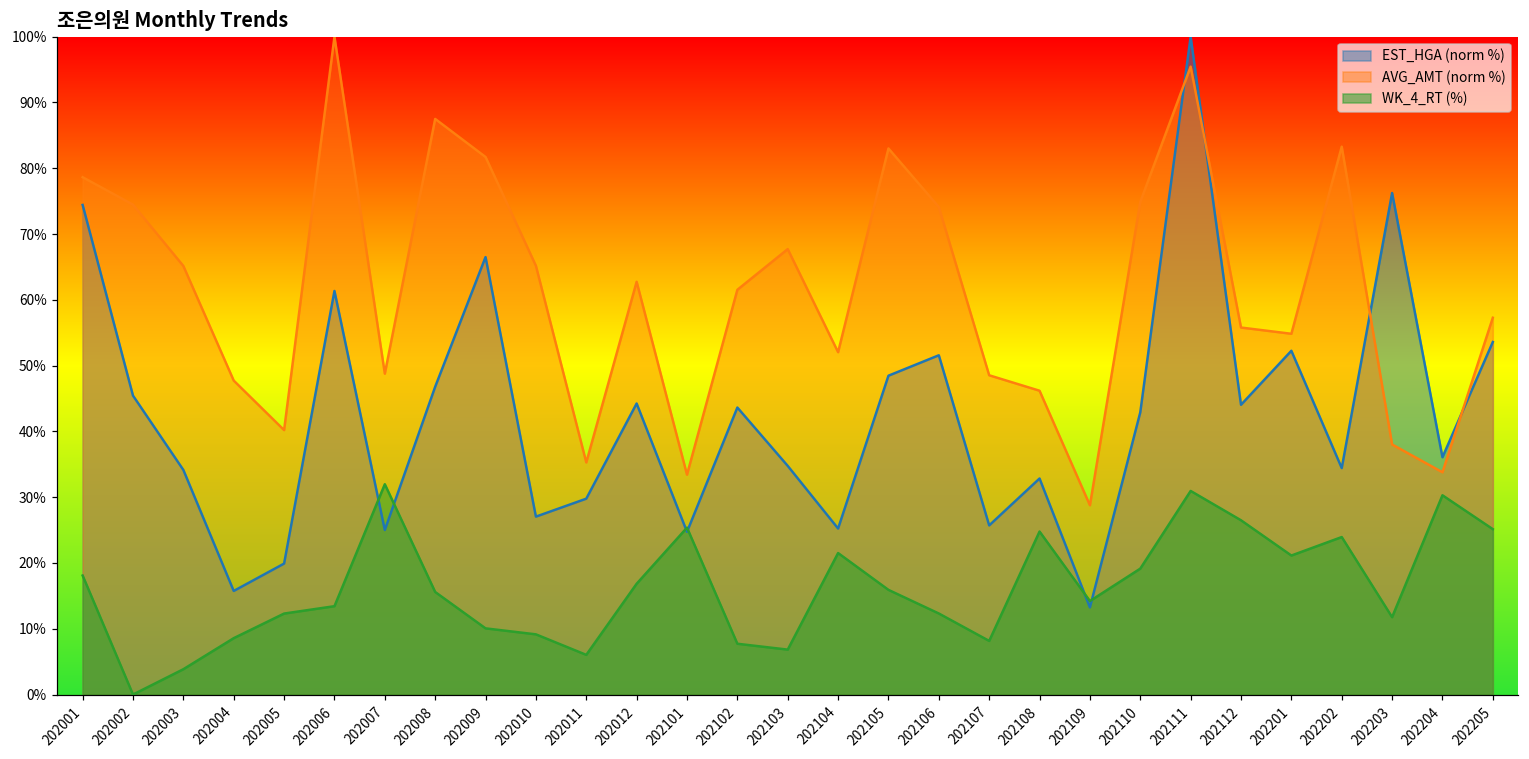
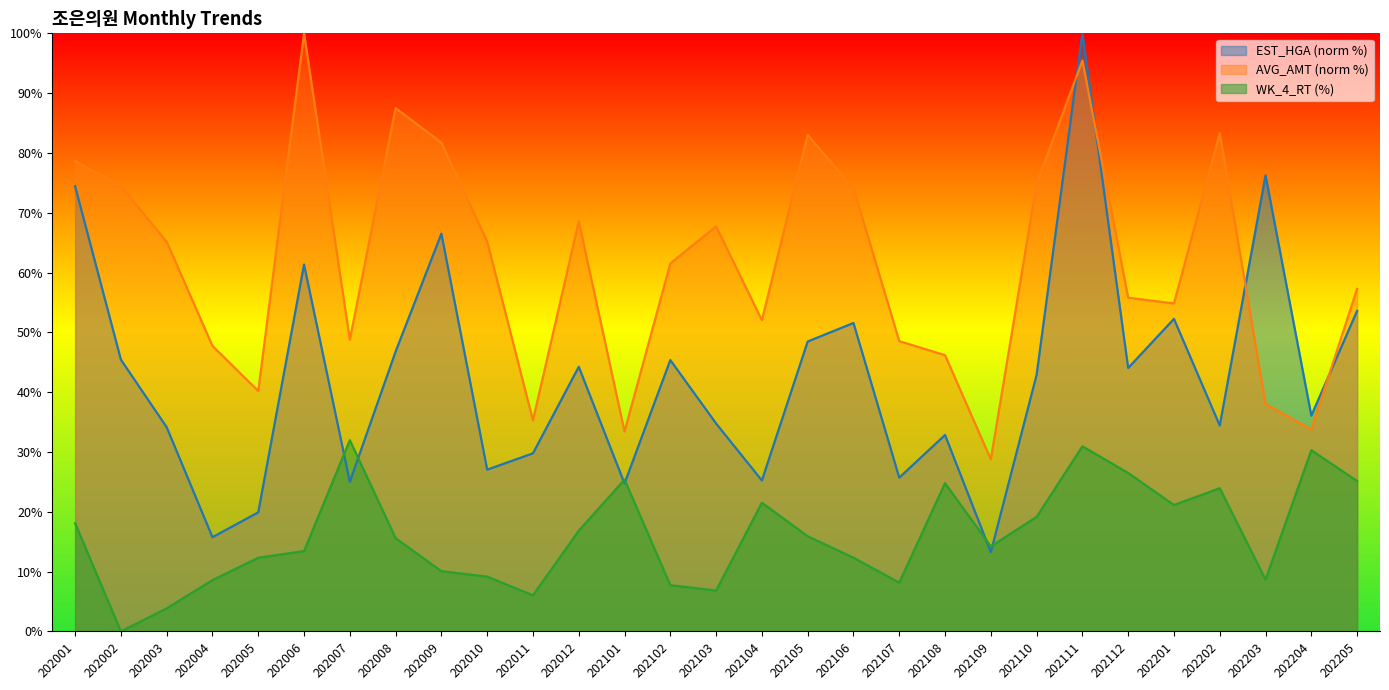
  {
    "EST_HGA (norm %)": {
      "202001": "74%",
      "202002": "45%",
      "202003": "34%",
      "202004": "16%",
      "202005": "20%",
      "202006": "61%",
      "202007": "25%",
      "202008": "47%",
      "202009": "66%",
      "202010": "27%",
      "202011": "30%",
      "202012": "44%",
      "202101": "25%",
-     "202102": "44%",
+     "202102": "45%",
      "202103": "35%",
      "202104": "25%",
      "202105": "48%",
      "202106": "52%",
      "202107": "26%",
      "202108": "33%",
      "202109": "13%",
      "202110": "43%",
      "202111": "100%",
      "202112": "44%",
      "202201": "52%",
      "202202": "34%",
      "202203": "76%",
      "202204": "36%",
      "202205": "54%"
    },
    "AVG_AMT (norm %)": {
      "202001": "79%",
      "202002": "74%",
      "202003": "65%",
      "202004": "48%",
      "202005": "40%",
      "202006": "100%",
      "202007": "49%",
      "202008": "87%",
      "202009": "82%",
      "202010": "65%",
      "202011": "35%",
-     "202012": "63%",
+     "202012": "69%",
      "202101": "33%",
      "202102": "62%",
      "202103": "68%",
      "202104": "52%",
      "202105": "83%",
      "202106": "74%",
      "202107": "49%",
      "202108": "46%",
      "202109": "29%",
      "202110": "75%",
      "202111": "95%",
      "202112": "56%",
      "202201": "55%",
      "202202": "83%",
      "202203": "38%",
      "202204": "34%",
      "202205": "57%"
    },
    "WK_4_RT (%)": {
      "202001": "18%",
      "202002": "0%",
      "202003": "4%",
      "202004": "9%",
      "202005": "12%",
      "202006": "13%",
      "202007": "32%",
      "202008": "16%",
      "202009": "10%",
      "202010": "9%",
      "202011": "6%",
      "202012": "17%",
      "202101": "25%",
      "202102": "8%",
      "202103": "7%",
      "202104": "22%",
      "202105": "16%",
      "202106": "12%",
      "202107": "8%",
      "202108": "25%",
      "202109": "14%",
      "202110": "19%",
      "202111": "31%",
      "202112": "26%",
      "202201": "21%",
      "202202": "24%",
-     "202203": "12%",
+     "202203": "9%",
      "202204": "30%",
      "202205": "25%"
    }
  }
